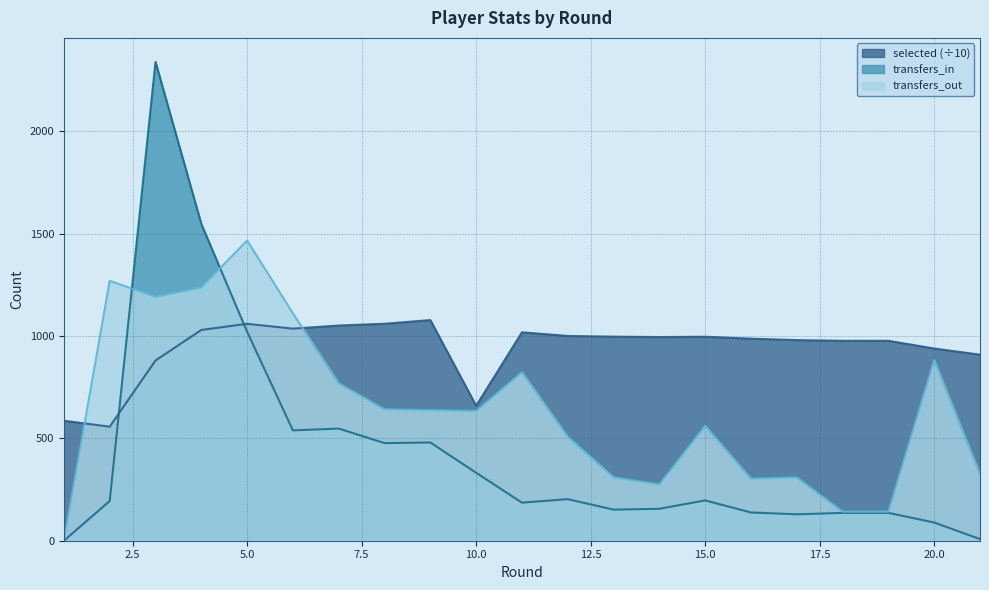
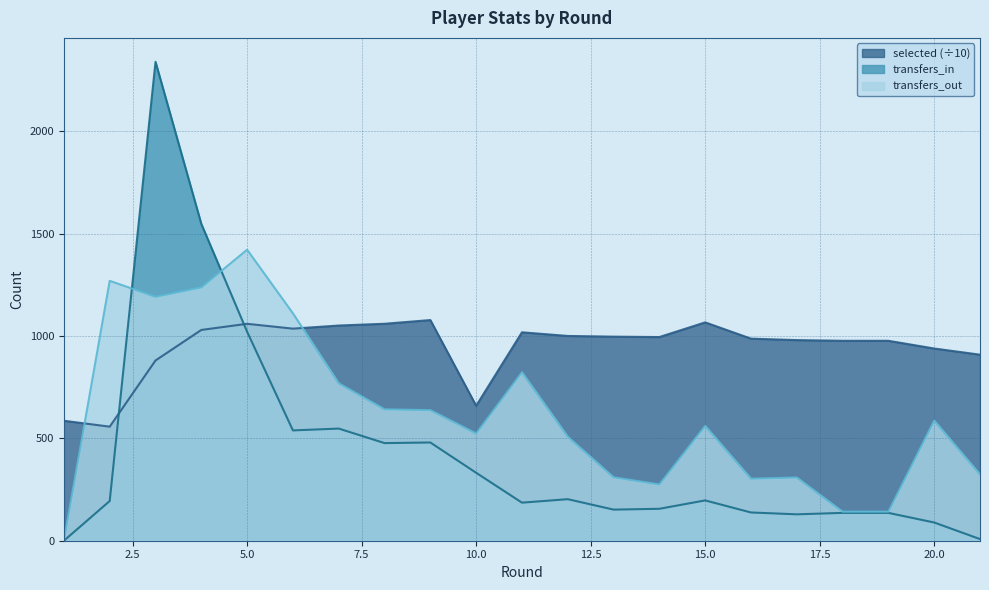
  {
    "selected (÷10)": {
      "5.0": 1060,
      "10.0": 660,
-     "15.0": 1000,
+     "15.0": 1070,
      "20.0": 940
    },
    "transfers_in": {
      "5.0": 1020,
      "10.0": 330,
      "15.0": 200,
      "20.0": 90
    },
    "transfers_out": {
-     "5.0": 1470,
-     "10.0": 630,
+     "5.0": 1420,
+     "10.0": 520,
      "15.0": 560,
-     "20.0": 880
+     "20.0": 590
    }
  }
